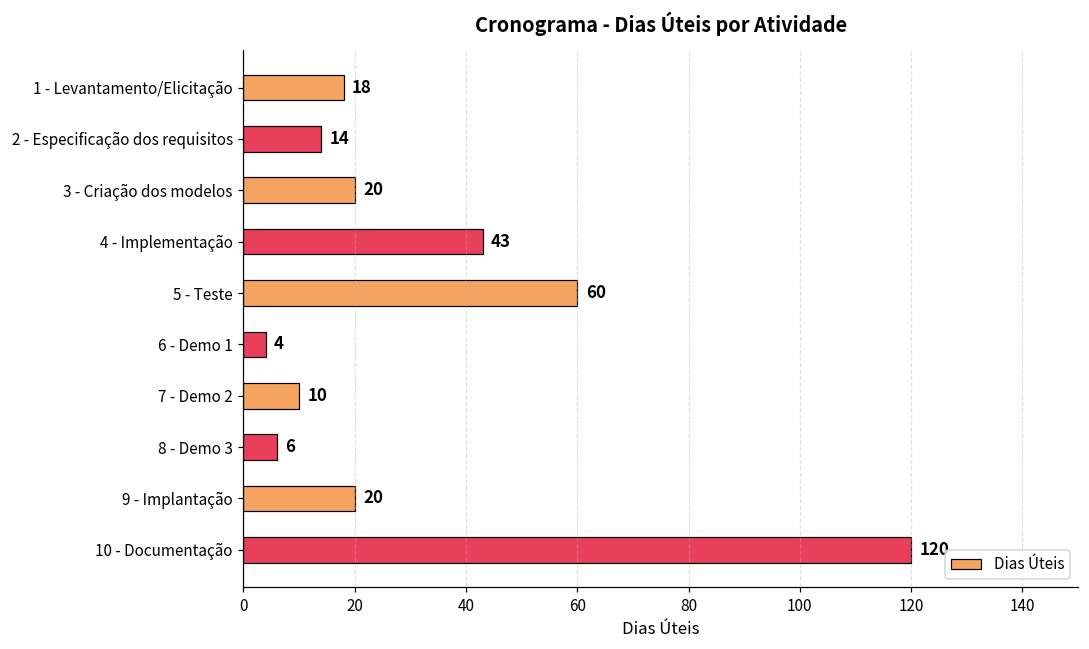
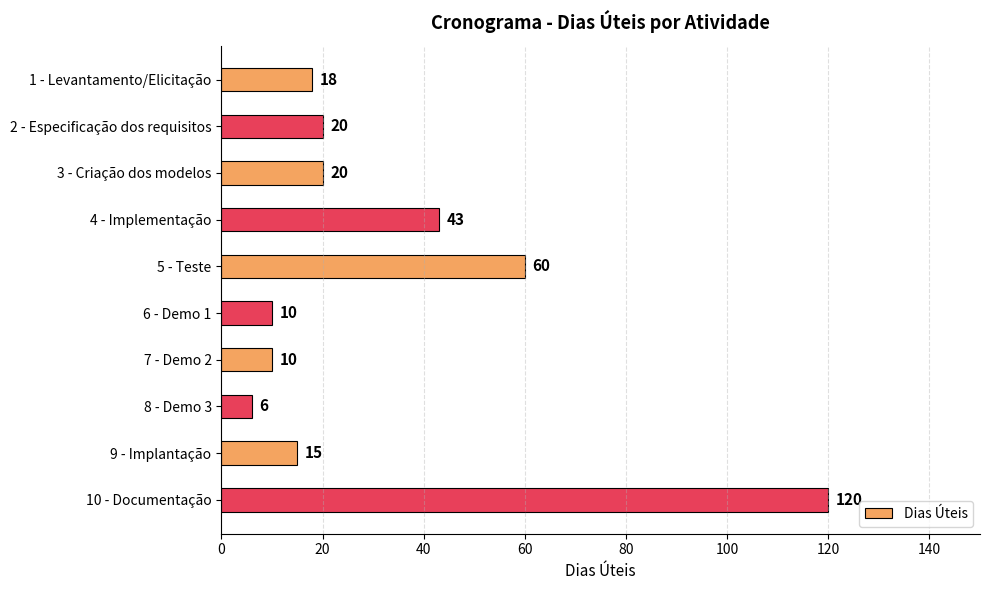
  {
    "1 - Levantamento/Elicitação": 18,
-   "2 - Especificação dos requisitos": 14,
+   "2 - Especificação dos requisitos": 20,
    "3 - Criação dos modelos": 20,
    "4 - Implementação": 43,
    "5 - Teste": 60,
-   "6 - Demo 1": 4,
+   "6 - Demo 1": 10,
    "7 - Demo 2": 10,
    "8 - Demo 3": 6,
-   "9 - Implantação": 20
+   "9 - Implantação": 15
  }
